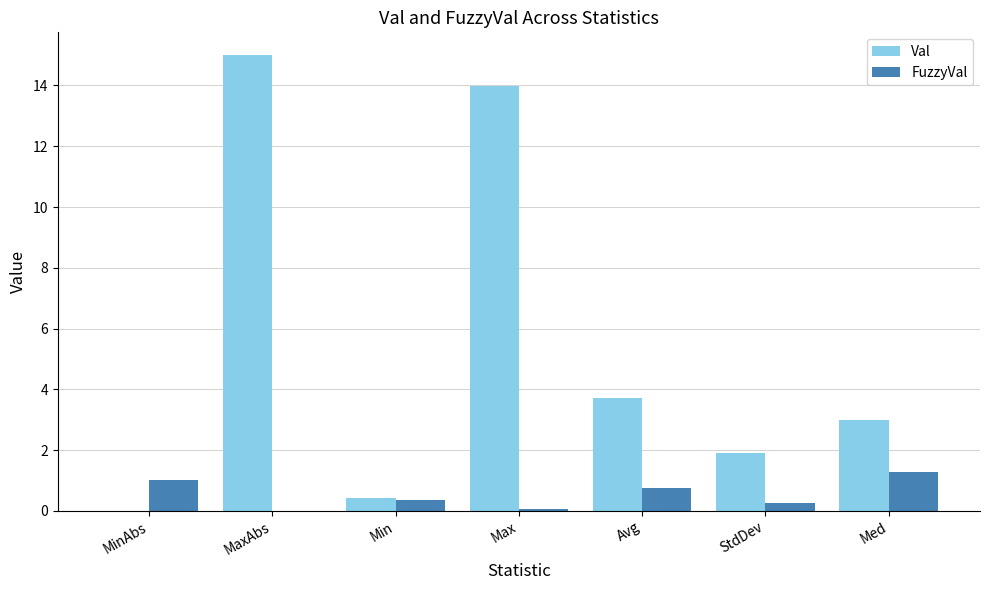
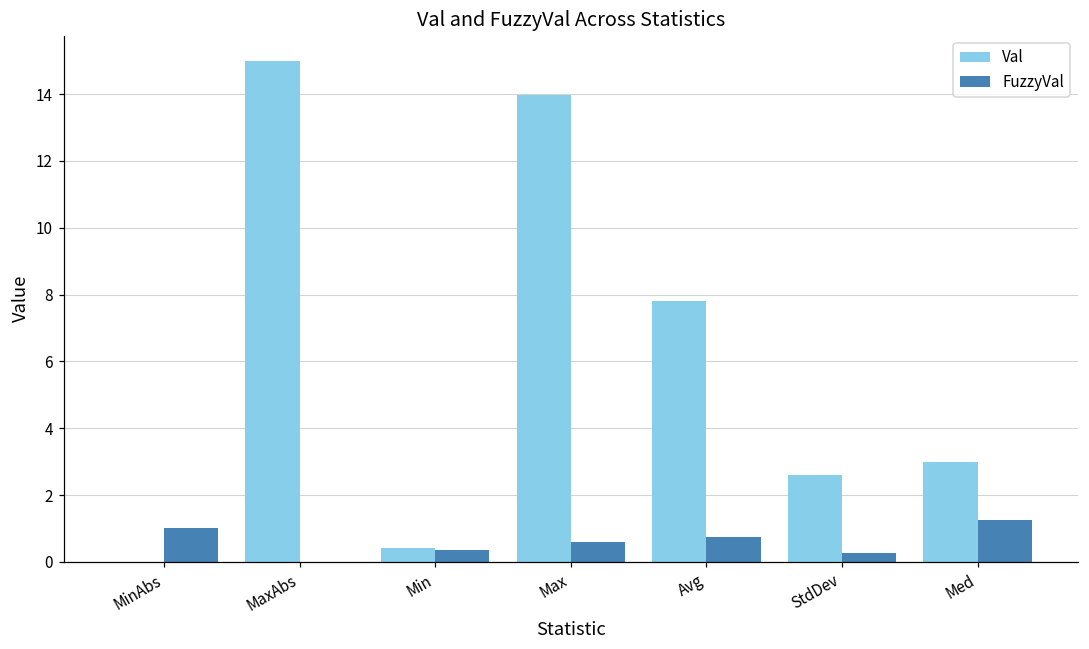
  {
    "Val": {
      "MinAbs": 0.0,
      "MaxAbs": 15.0,
      "Min": 0.4,
      "Max": 14.0,
-     "Avg": 3.7,
-     "StdDev": 1.9,
+     "Avg": 7.8,
+     "StdDev": 2.6,
      "Med": 3.0
    },
    "FuzzyVal": {
      "MinAbs": 1.0,
      "MaxAbs": 0.0,
      "Min": 0.3,
-     "Max": 0.1,
+     "Max": 0.6,
      "Avg": 0.8,
      "StdDev": 0.3,
      "Med": 1.3
    }
  }
